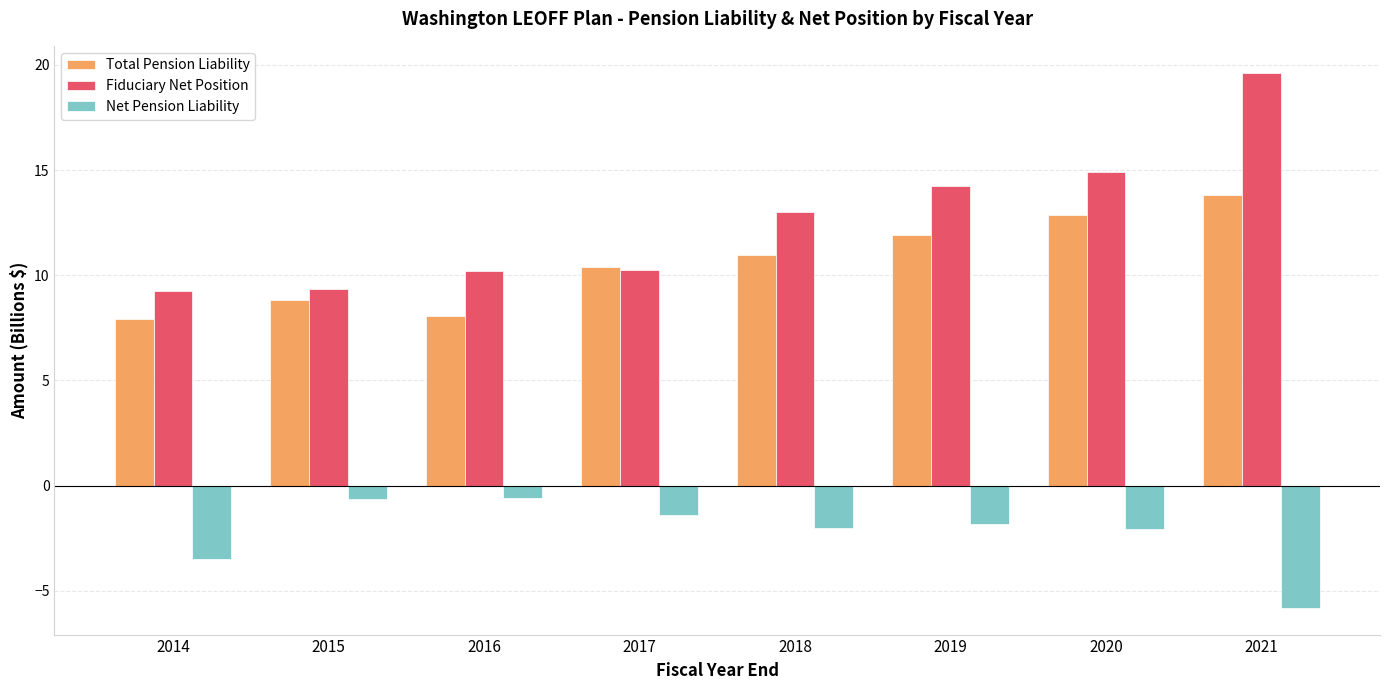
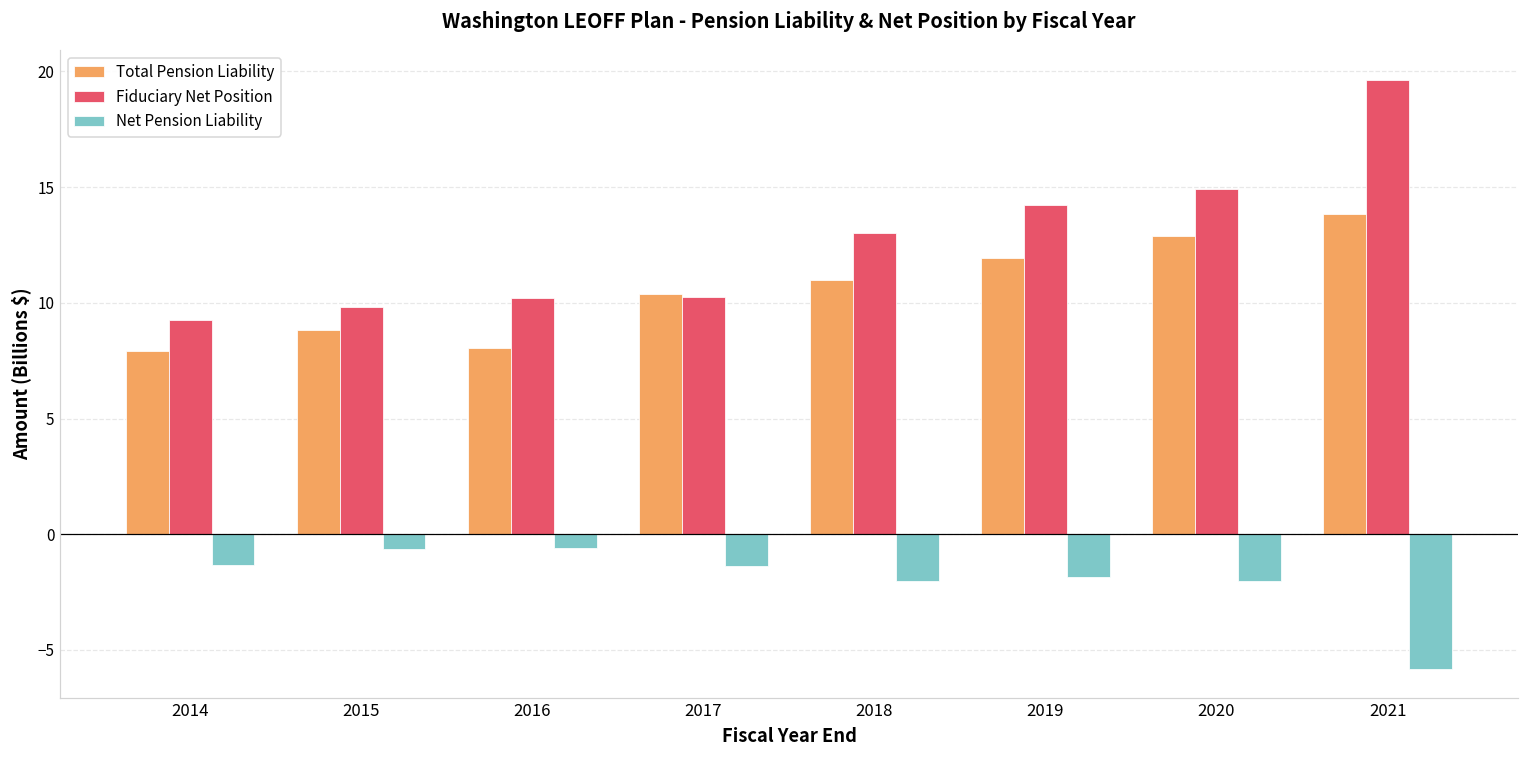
  {
    "Total Pension Liability": {
      "2014": 7.9,
      "2015": 8.8,
      "2016": 8.0,
      "2017": 10.4,
      "2018": 11.0,
      "2019": 11.9,
      "2020": 12.9,
      "2021": 13.8
    },
    "Fiduciary Net Position": {
      "2014": 9.3,
-     "2015": 9.3,
+     "2015": 9.8,
      "2016": 10.2,
      "2017": 10.2,
      "2018": 13.0,
      "2019": 14.2,
      "2020": 14.9,
      "2021": 19.6
    },
    "Net Pension Liability": {
-     "2014": -3.5,
+     "2014": -1.3,
      "2015": -0.6,
      "2016": -0.6,
      "2017": -1.4,
      "2018": -2.0,
      "2019": -1.8,
      "2020": -2.0,
      "2021": -5.8
    }
  }
